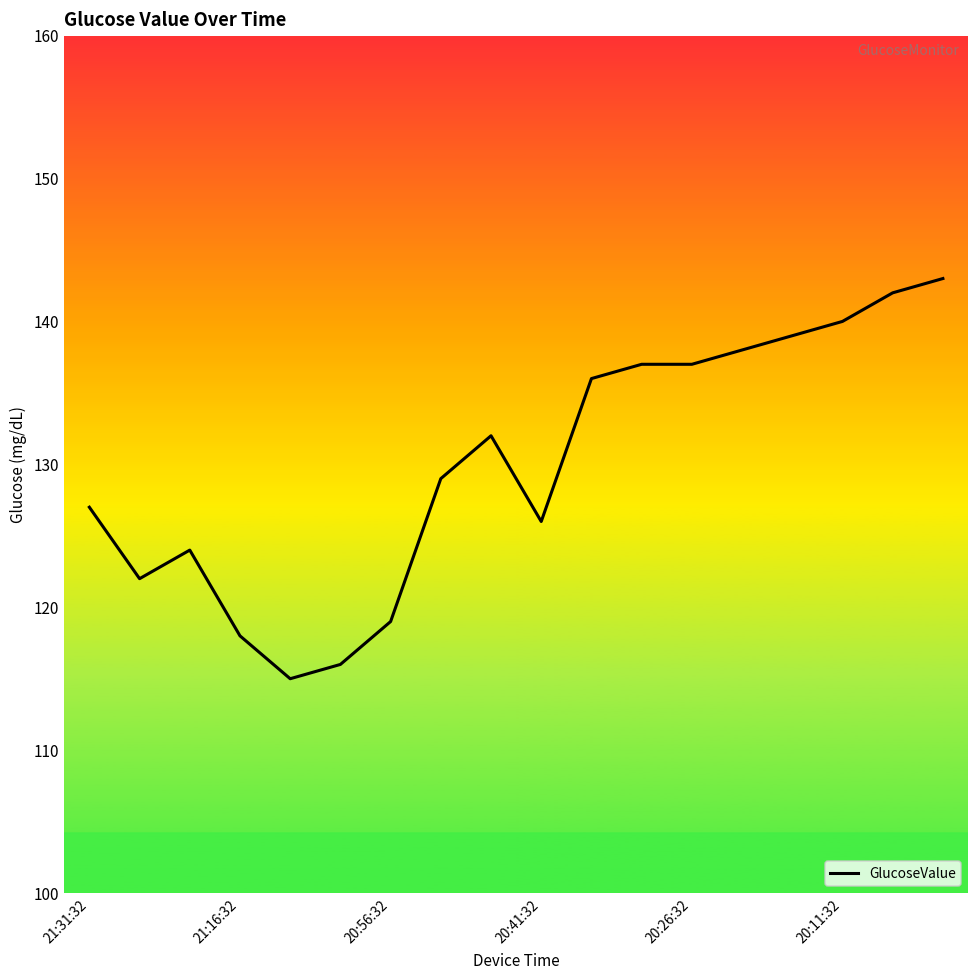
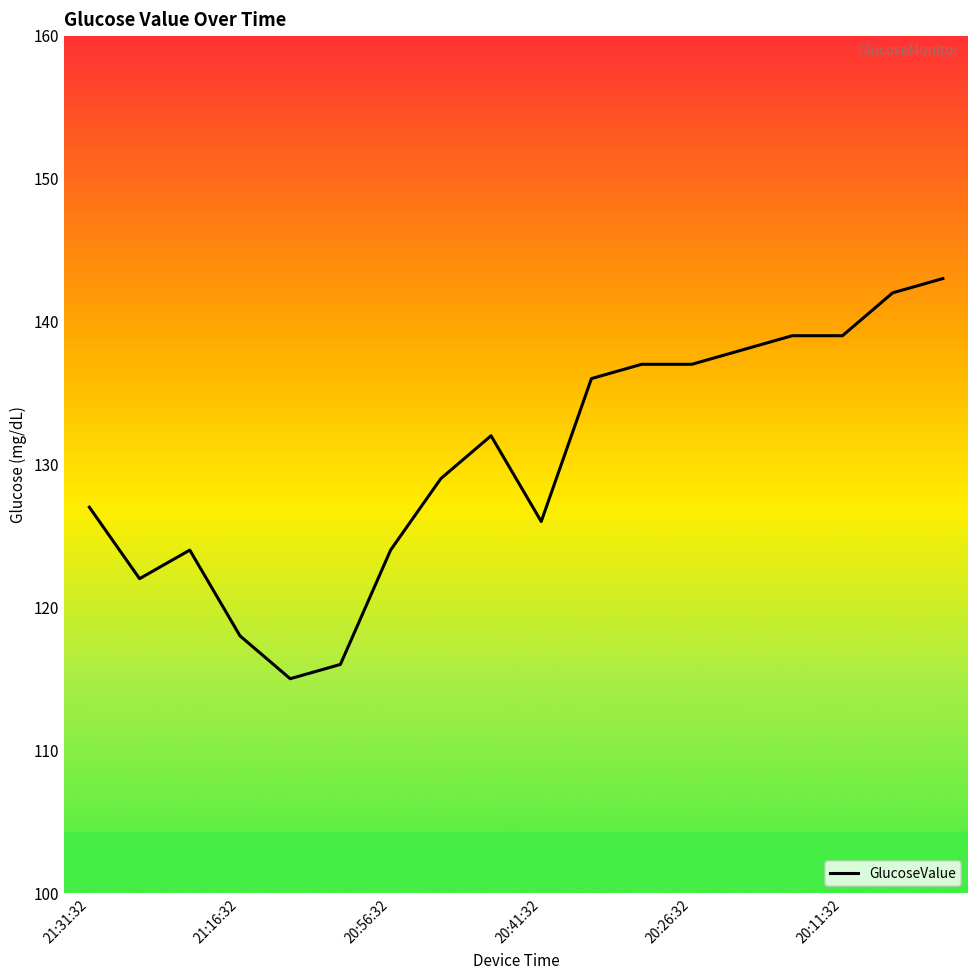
  {
    "21:31:32": 127,
    "21:16:32": 118,
-   "20:56:32": 119,
+   "20:56:32": 124,
    "20:41:32": 126,
    "20:26:32": 137,
-   "20:11:32": 140
+   "20:11:32": 139
  }
